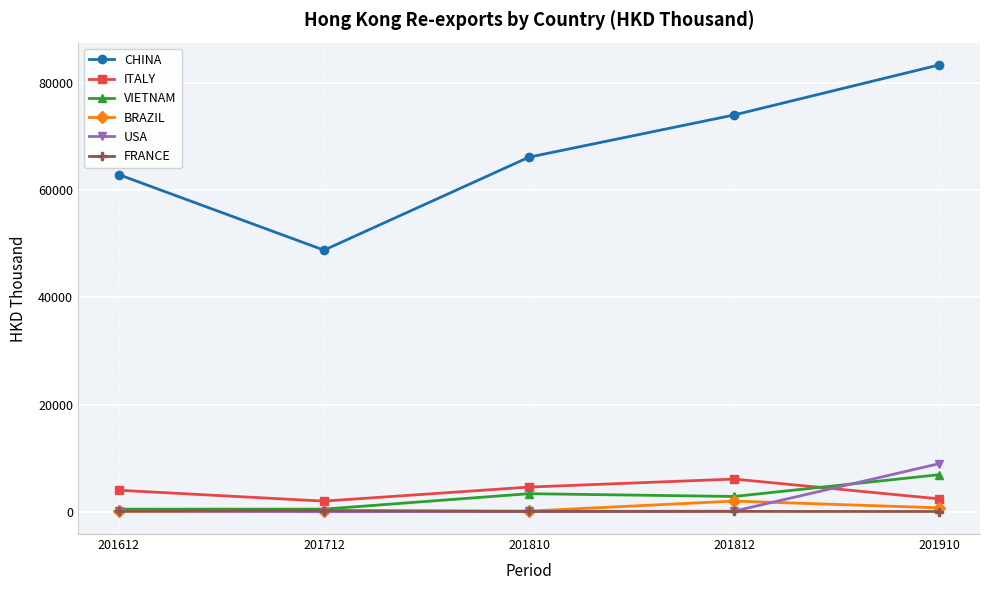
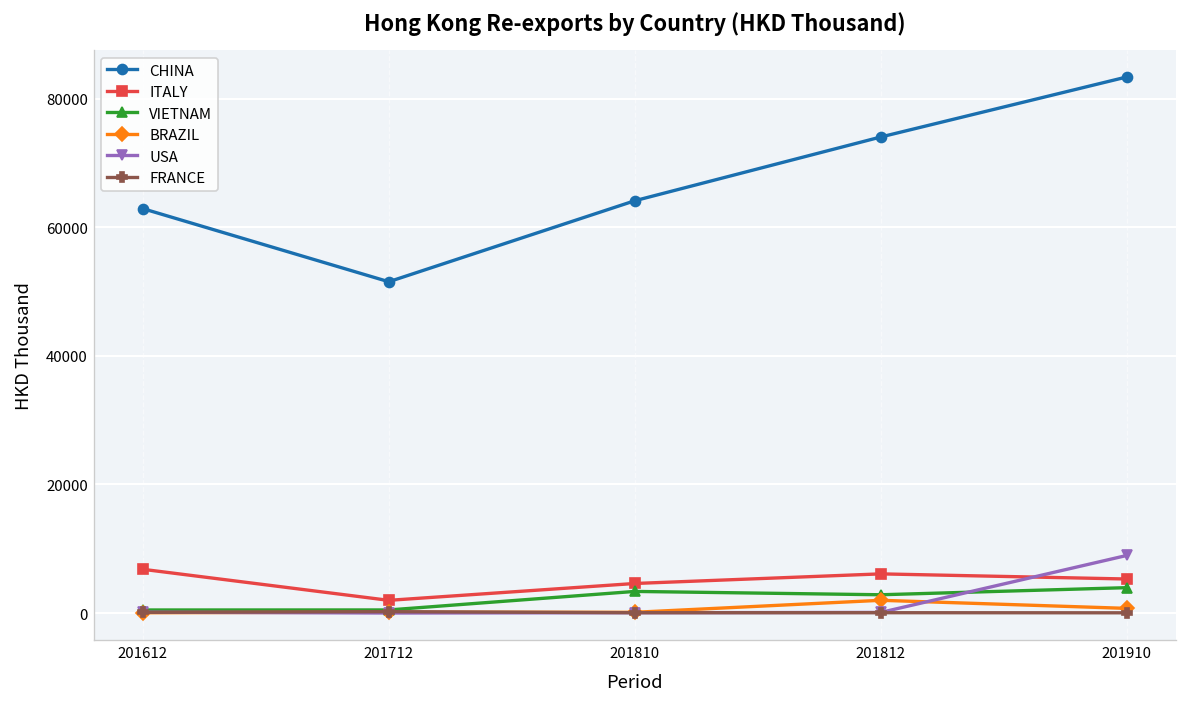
  {
    "CHINA": {
      "201612": 63000,
-     "201712": 49000,
-     "201810": 66000,
+     "201712": 52000,
+     "201810": 64000,
      "201812": 74000,
      "201910": 83000
    },
    "ITALY": {
-     "201612": 4000,
+     "201612": 7000,
      "201712": 2000,
      "201810": 5000,
      "201812": 6000,
-     "201910": 2000
+     "201910": 5000
    },
    "VIETNAM": {
      "201810": 3000,
      "201812": 3000,
-     "201910": 7000
+     "201910": 4000
    },
    "BRAZIL": {
      "201812": 2000,
      "201910": 1000
    },
    "USA": {
      "201910": 9000
    },
    "FRANCE": {
      "201910": 0
    }
  }
